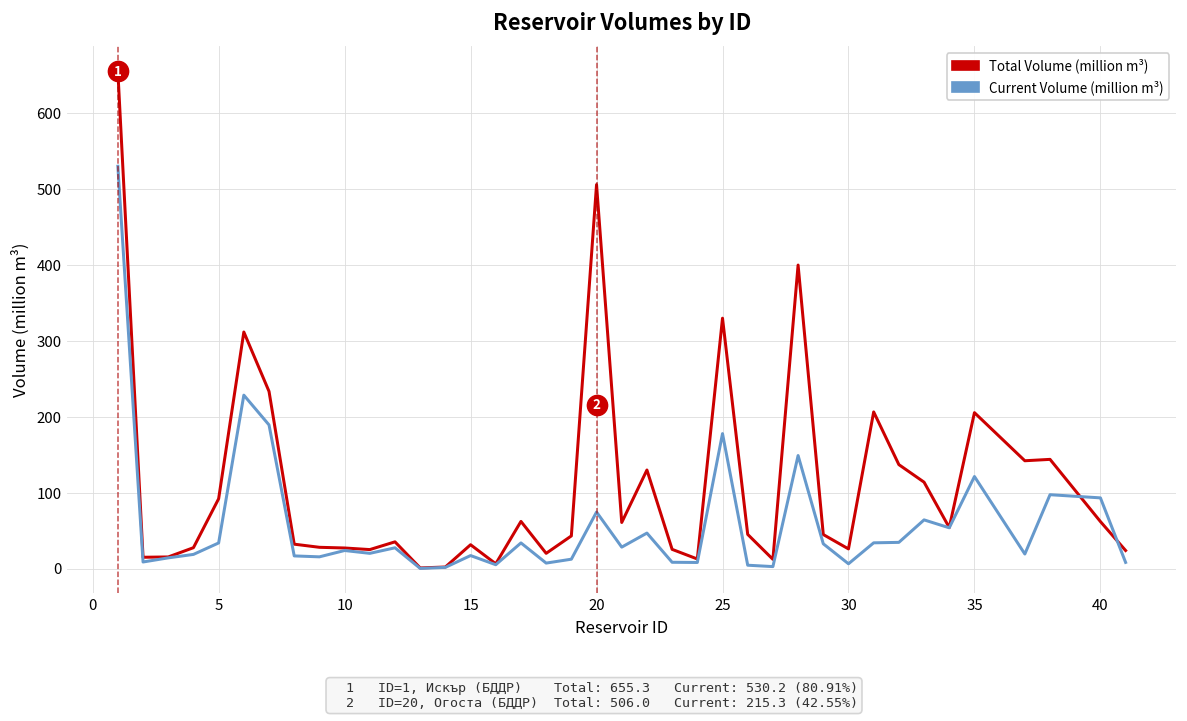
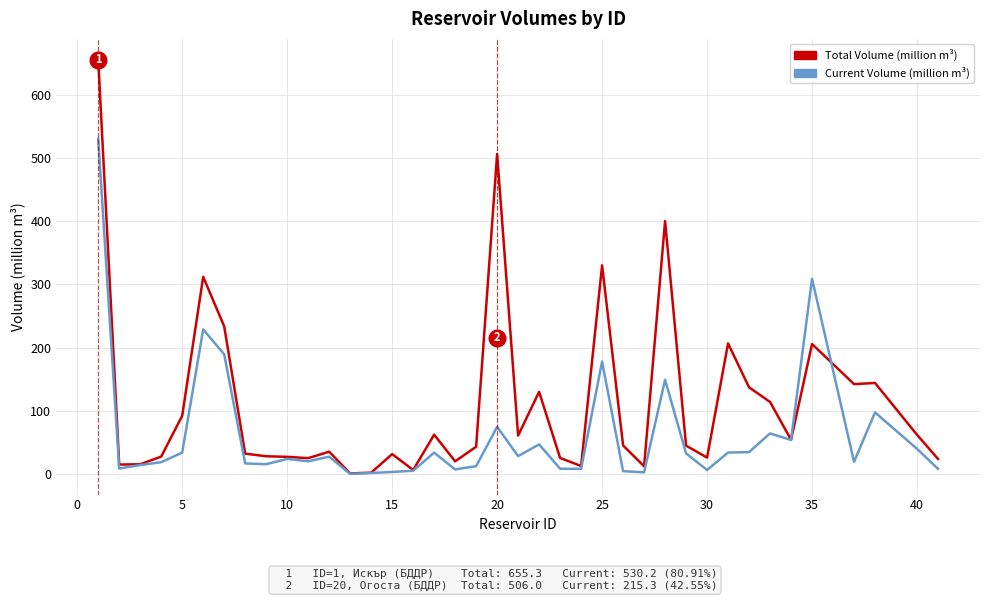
  {
    "Current Volume (million m³)": {
      "5": 30,
-     "15": 20,
+     "15": 0,
      "20": 70,
      "25": 180,
      "30": 10,
-     "35": 120,
-     "40": 90
+     "35": 310,
+     "40": 40
    }
  }
